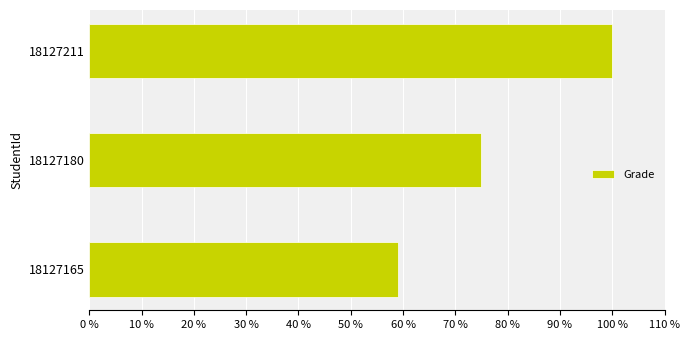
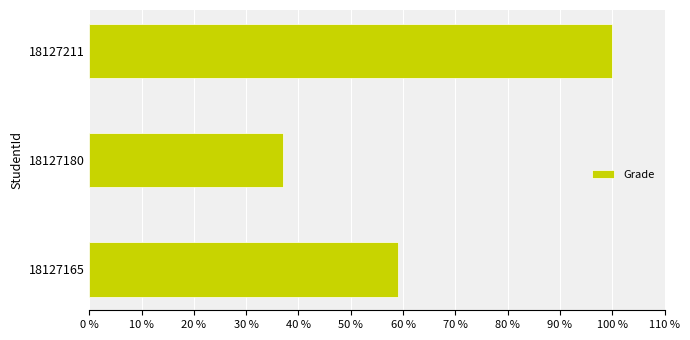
  {
    "18127211": "100 %",
-   "18127180": "75 %",
+   "18127180": "37 %",
    "18127165": "59 %"
  }
